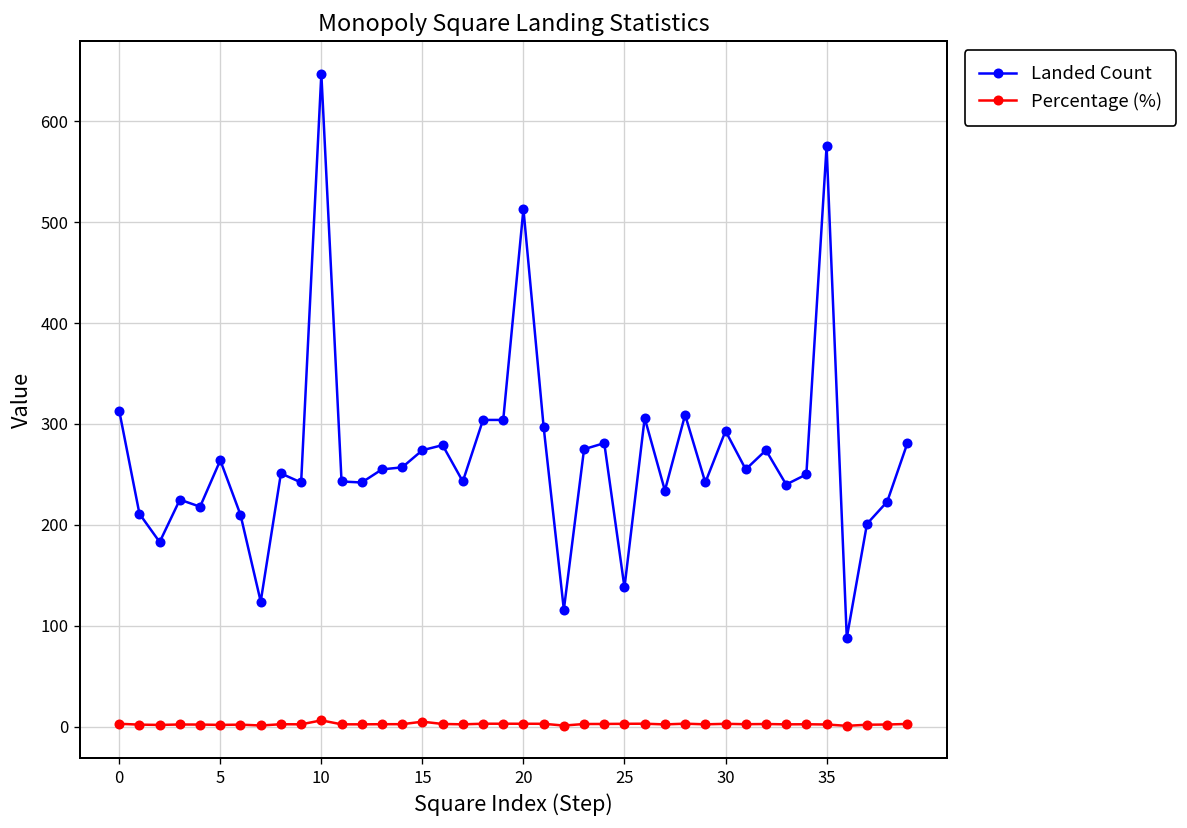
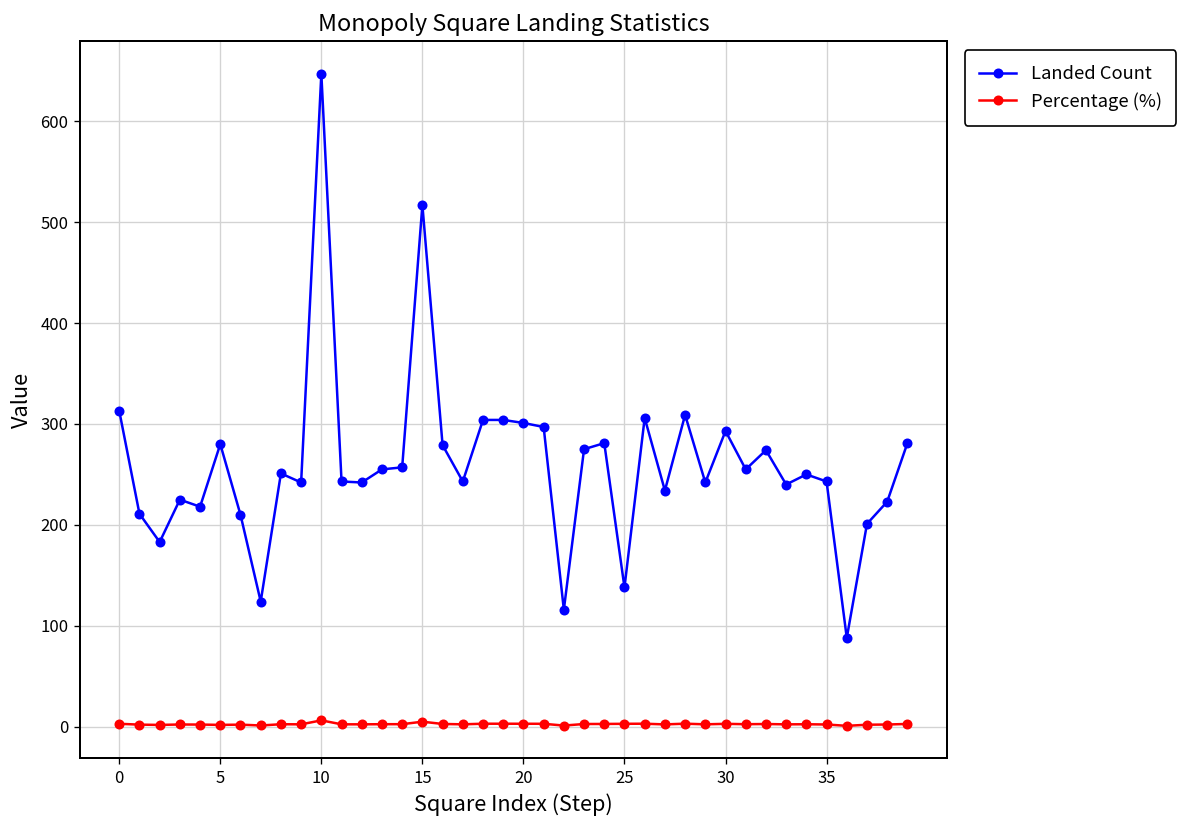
  {
    "Landed Count": {
      "0": 310,
-     "5": 260,
+     "5": 280,
      "10": 650,
-     "15": 270,
-     "20": 510,
+     "15": 520,
+     "20": 300,
      "25": 140,
      "30": 290,
-     "35": 580
+     "35": 240
    },
    "Percentage (%)": {
      "0": 0,
      "5": 0,
      "10": 10,
      "15": 0,
      "20": 0,
      "25": 0,
      "30": 0,
      "35": 0
    }
  }
